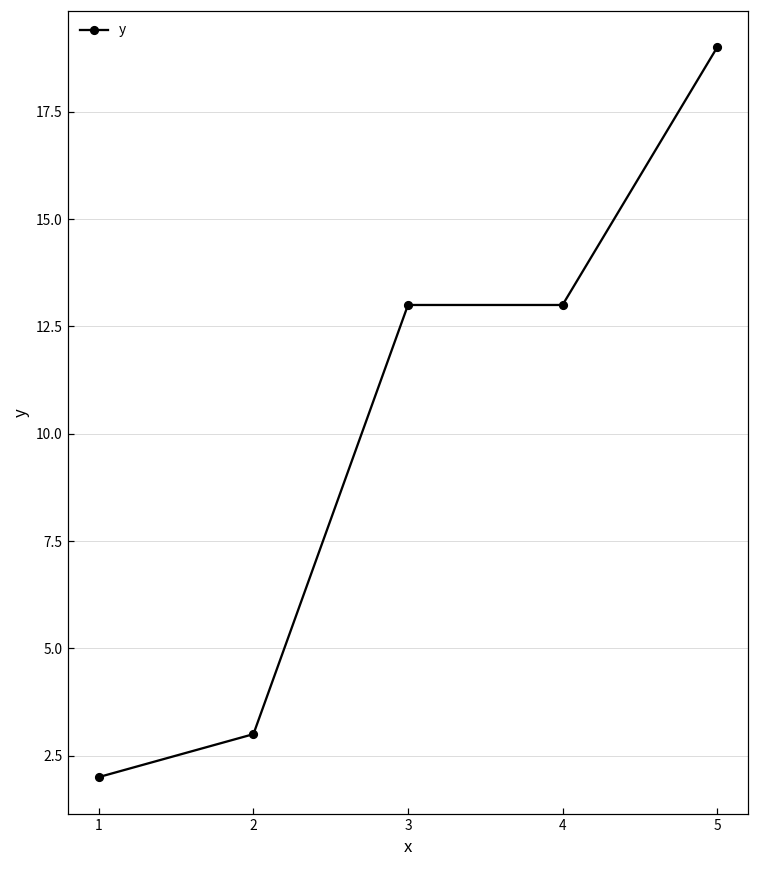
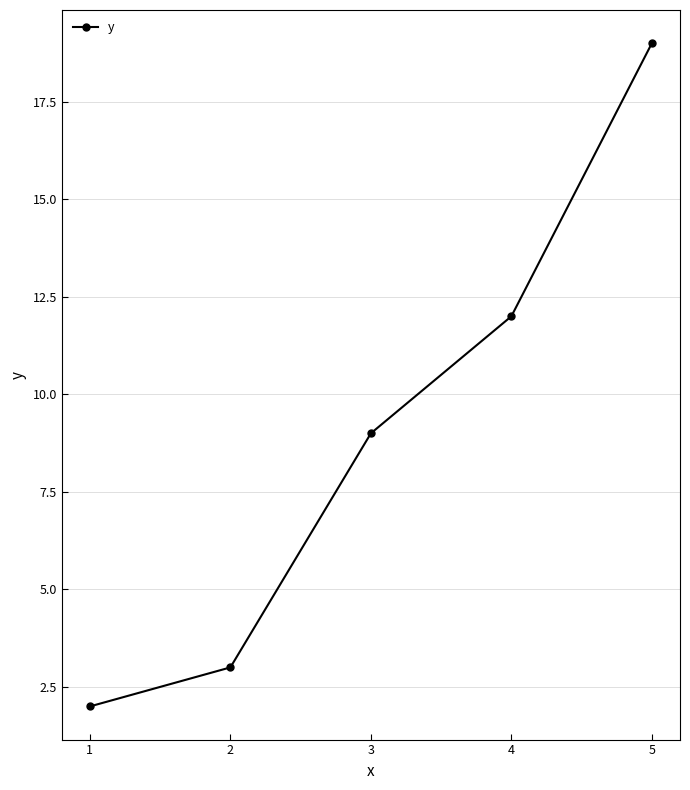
  {
    "1": 2,
    "2": 3,
-   "3": 13,
-   "4": 13,
+   "3": 9,
+   "4": 12,
    "5": 19
  }
